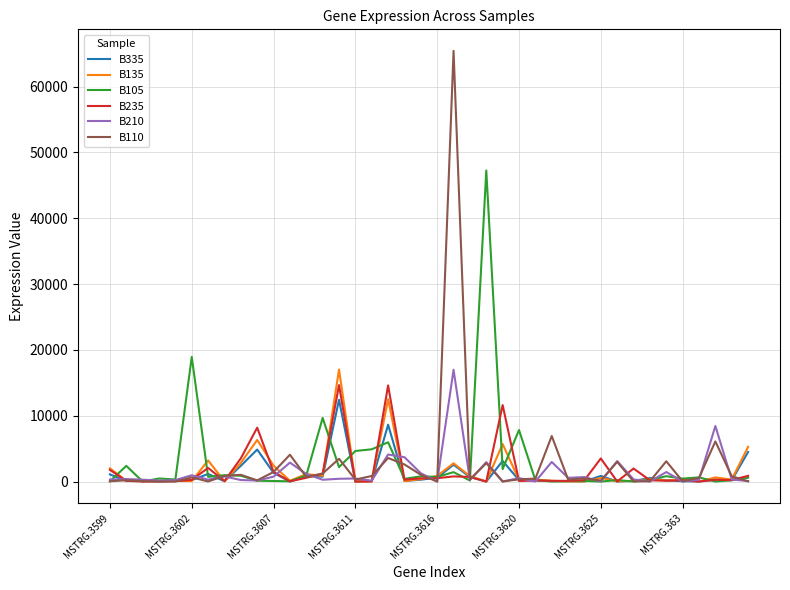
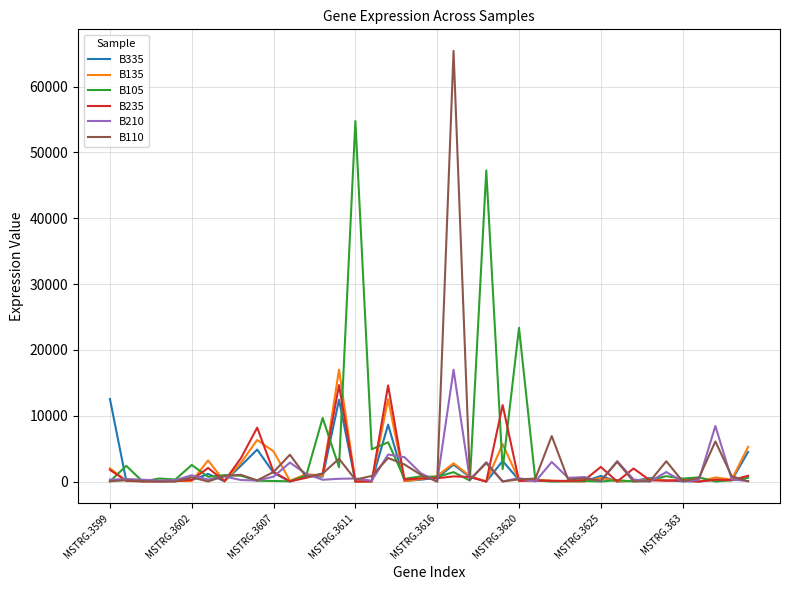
  {
    "B335": {
-     "MSTRG.3599": 1000
+     "MSTRG.3599": 13000
    },
    "B135": {
-     "MSTRG.3607": 2000
+     "MSTRG.3607": 5000
    },
    "B105": {
-     "MSTRG.3602": 19000,
+     "MSTRG.3602": 3000,
      "MSTRG.3607": 0,
-     "MSTRG.3611": 5000,
-     "MSTRG.3620": 8000
+     "MSTRG.3611": 55000,
+     "MSTRG.3620": 23000
    },
    "B235": {
-     "MSTRG.3625": 4000
+     "MSTRG.3625": 2000
    },
    "B210": {
      "MSTRG.3607": 1000
    }
  }
